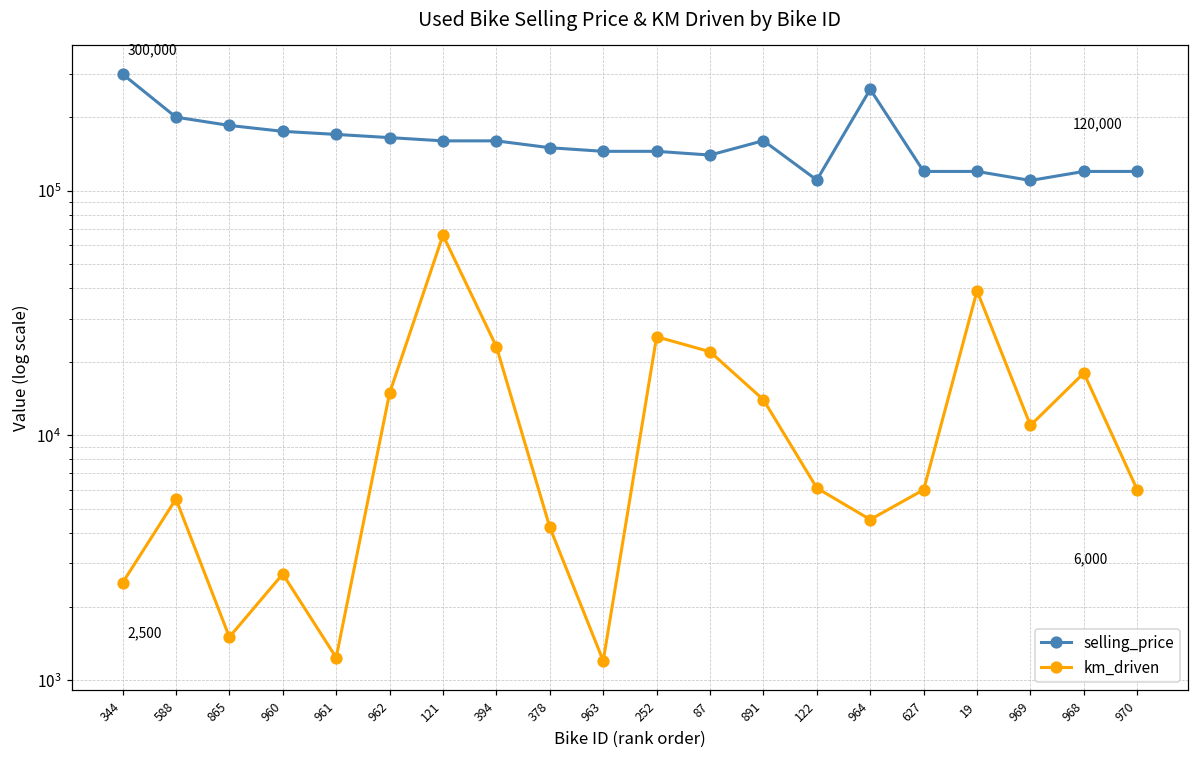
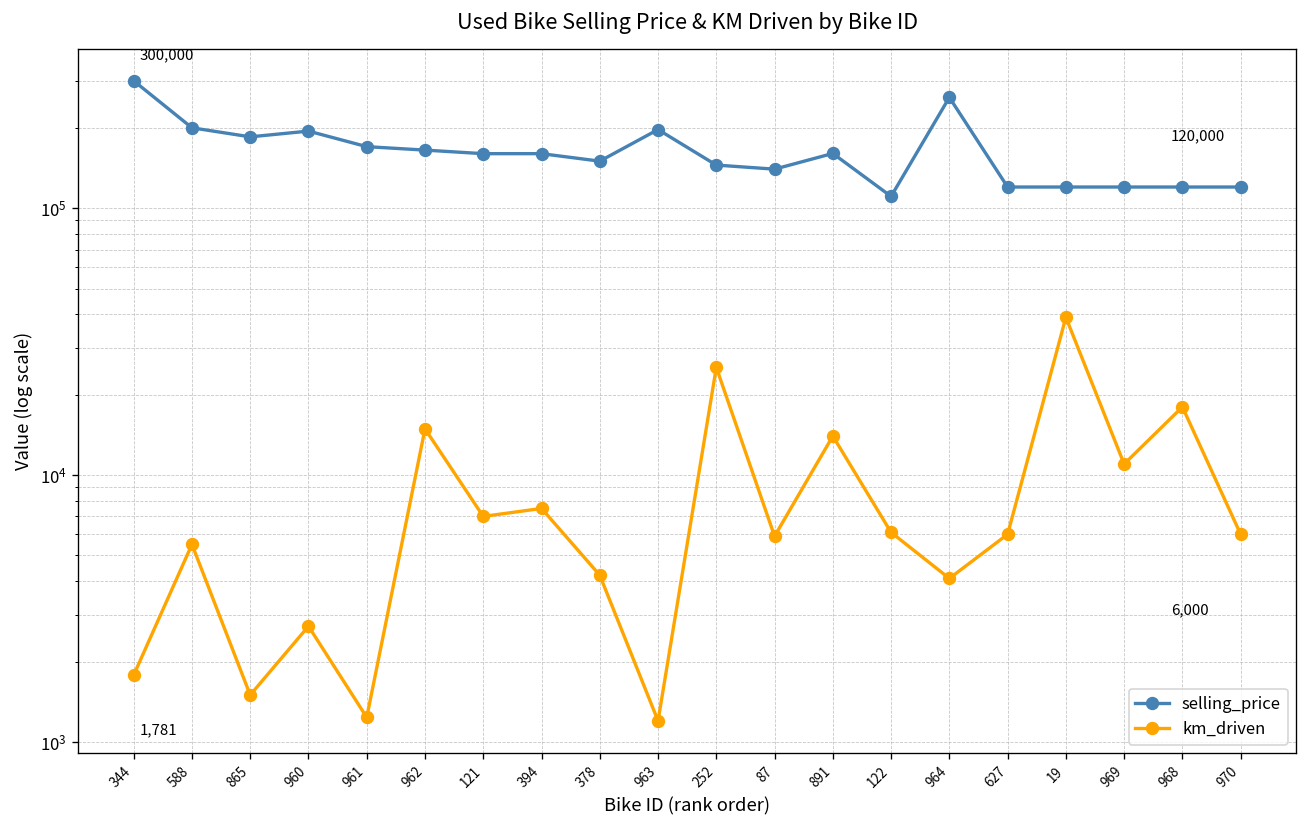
  {
    "selling_price": {
      "588": "200000",
      "865": "190000",
-     "960": "180000",
+     "960": "190000",
      "961": "170000",
      "962": "170000",
      "121": "160000",
      "394": "160000",
      "378": "150000",
-     "963": "150000",
+     "963": "200000",
      "252": "150000",
      "87": "140000",
      "891": "160000",
      "122": "110000",
      "964": "260000",
      "627": "120000",
      "19": "120000",
-     "969": "110000",
+     "969": "120000",
      "968": "120000",
      "970": "120000"
    },
    "km_driven": {
-     "344": "2,500",
-     "121": "66000",
-     "394": "23000",
-     "87": "22000",
-     "964": "4500"
+     "344": "1,781",
+     "121": "7000",
+     "394": "7500",
+     "87": "5900",
+     "964": "4100"
    }
  }
